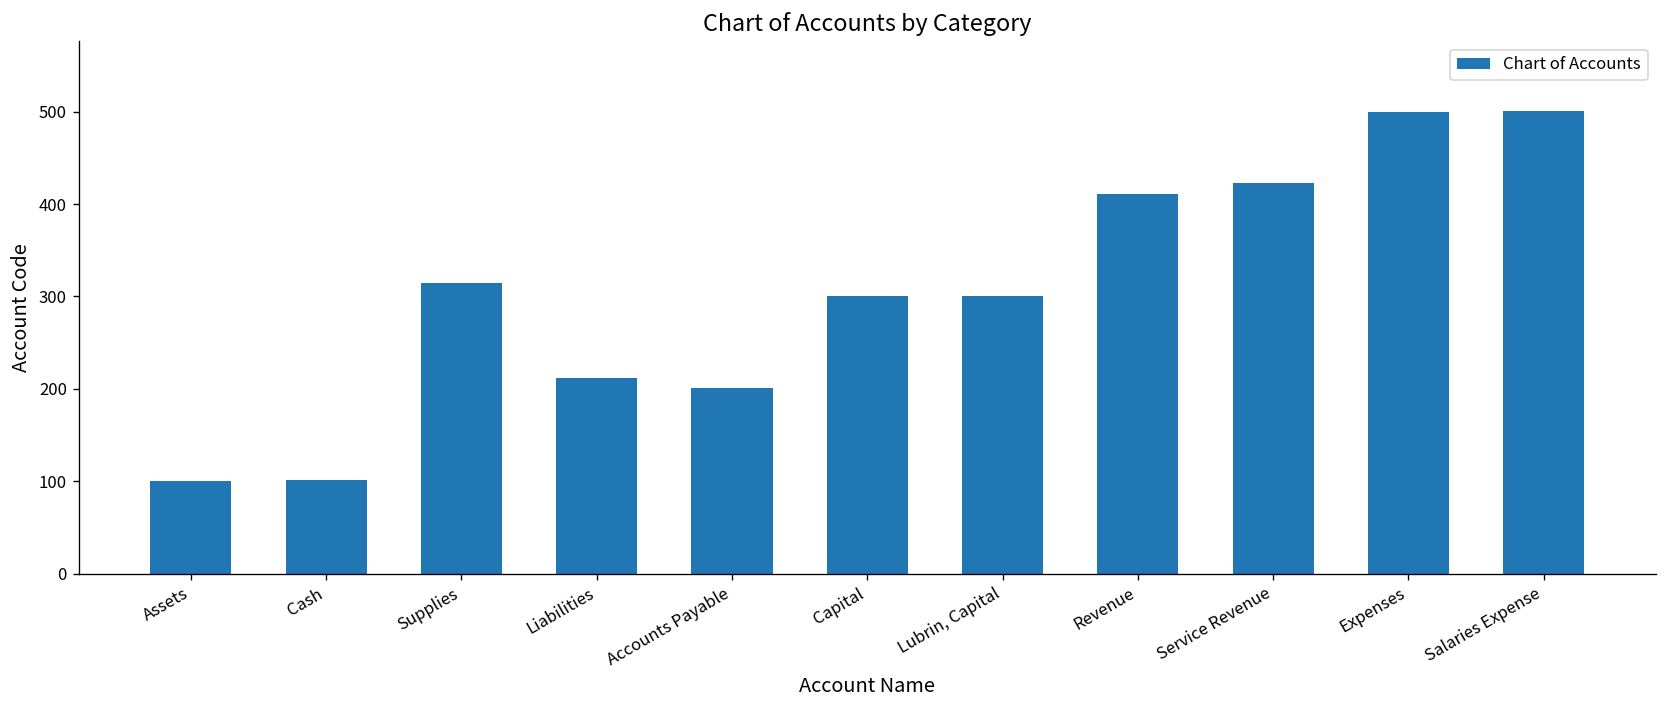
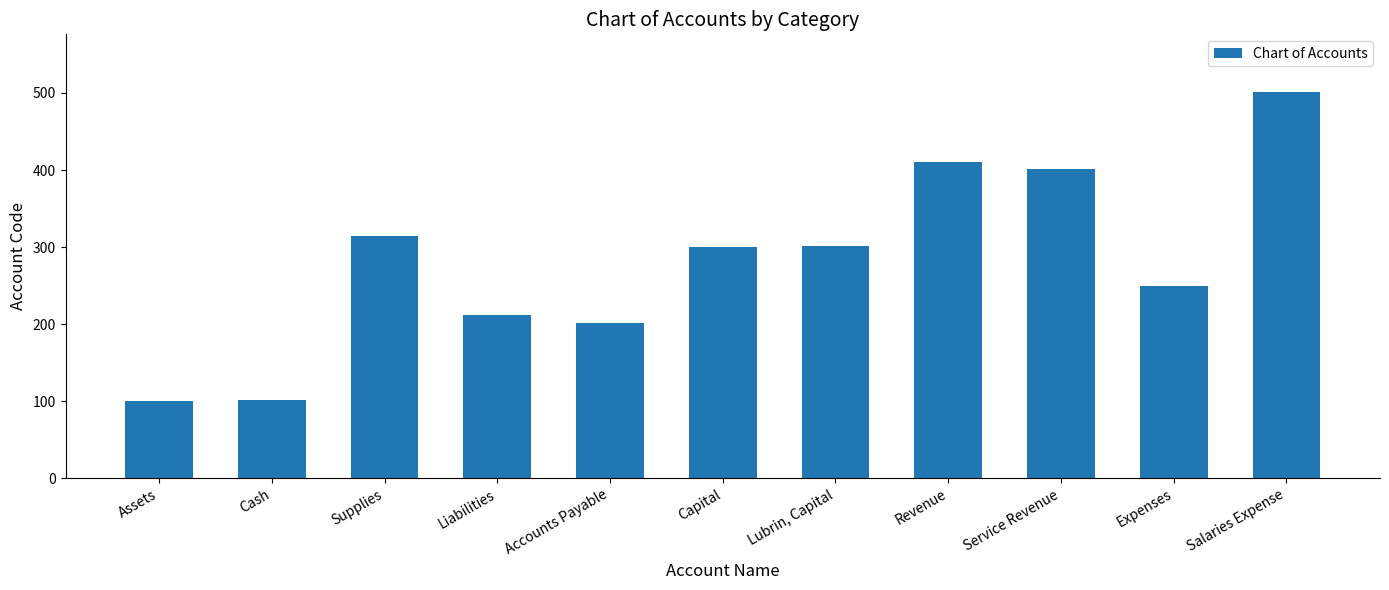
  {
    "Assets": 100,
    "Cash": 100,
    "Supplies": 310,
    "Liabilities": 210,
    "Accounts Payable": 200,
    "Capital": 300,
    "Lubrin, Capital": 300,
    "Revenue": 410,
-   "Service Revenue": 420,
-   "Expenses": 500,
+   "Service Revenue": 400,
+   "Expenses": 250,
    "Salaries Expense": 500
  }
